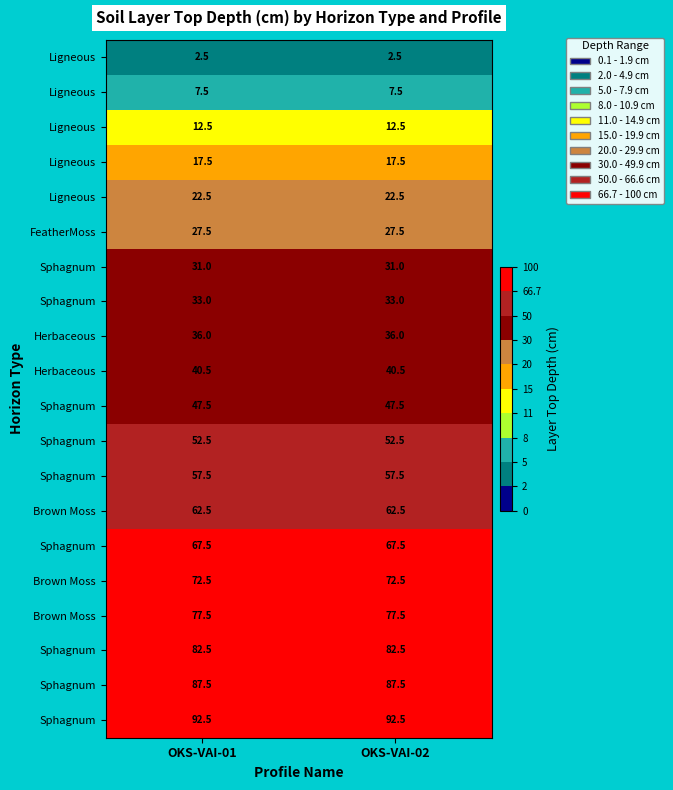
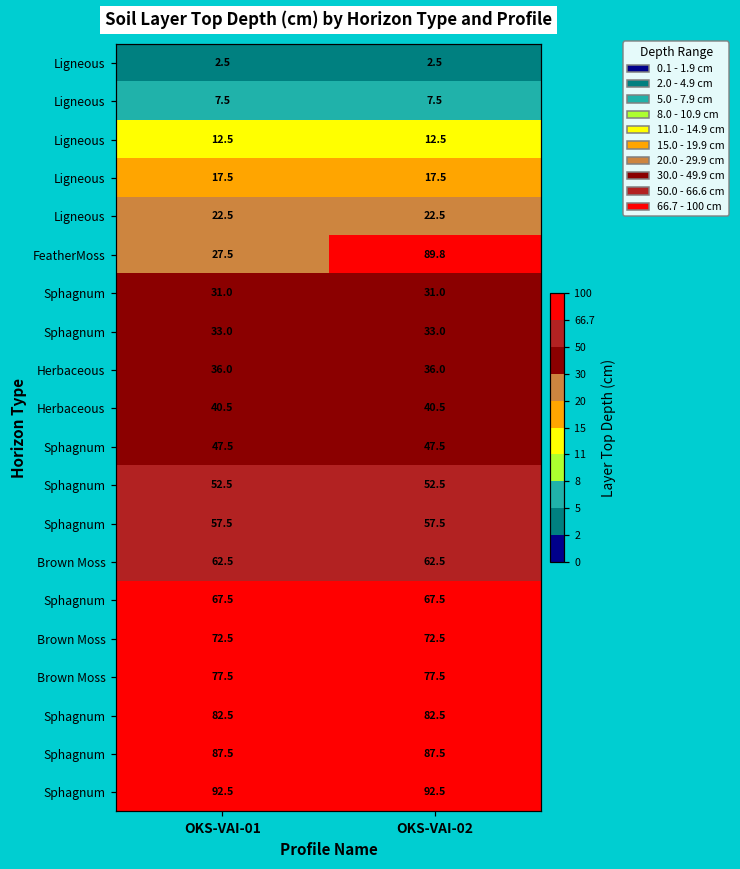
  {
    "FeatherMoss": {
      "OKS-VAI-01": 27.5,
-     "OKS-VAI-02": 27.5
+     "OKS-VAI-02": 89.8
    }
  }
